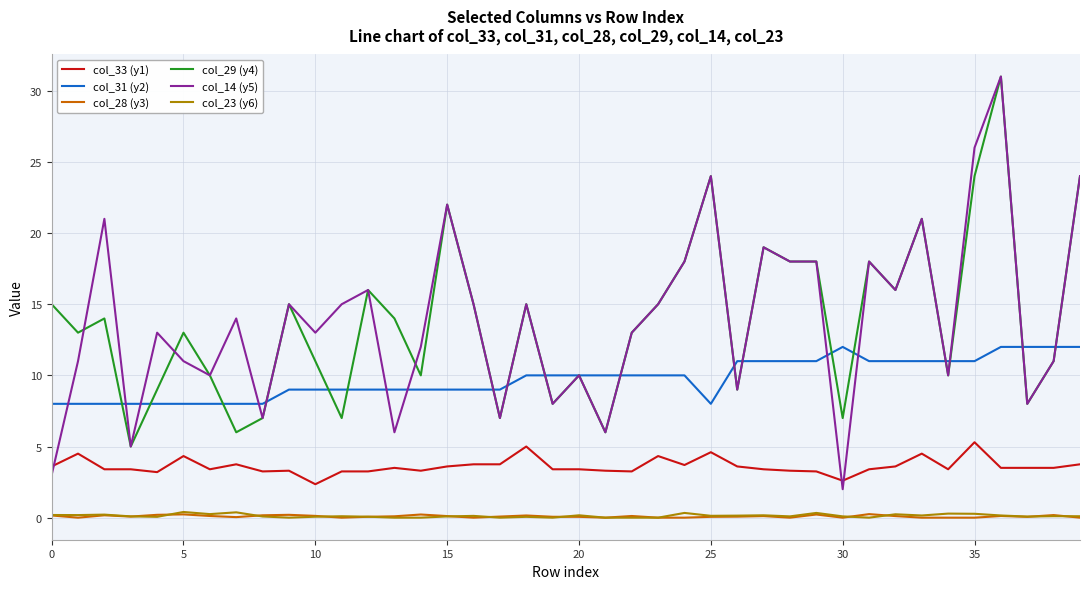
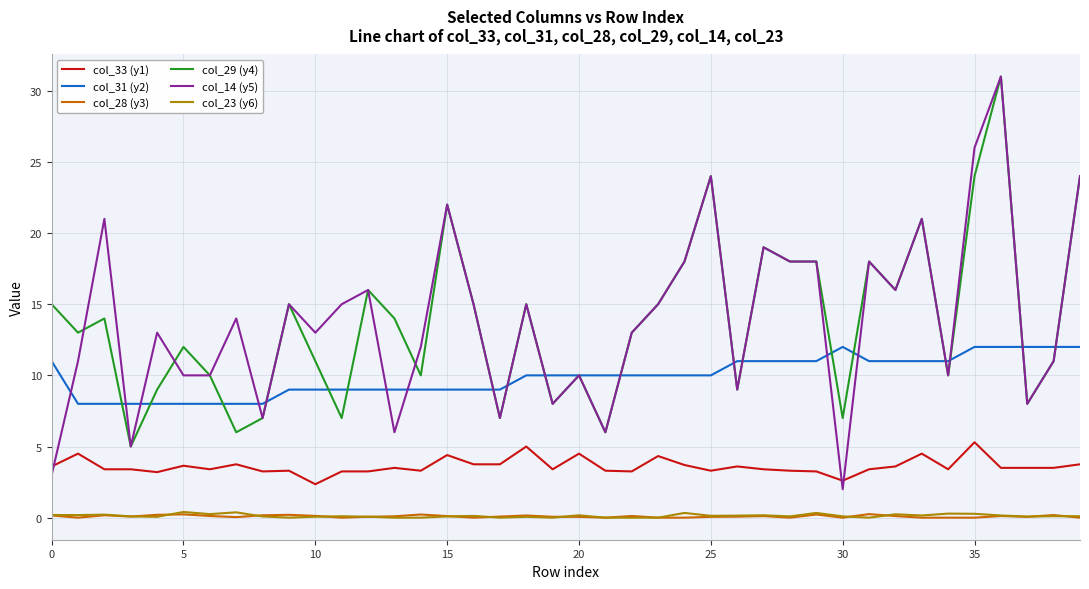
  {
    "col_33 (y1)": {
      "0": 3.6,
-     "5": 4.3,
+     "5": 3.7,
      "10": 2.4,
-     "15": 3.6,
-     "20": 3.4,
-     "25": 4.6,
+     "15": 4.4,
+     "20": 4.5,
+     "25": 3.3,
      "30": 2.6,
      "35": 5.3
    },
    "col_31 (y2)": {
-     "0": 8,
+     "0": 11,
      "5": 8,
      "10": 9,
      "15": 9,
-     "25": 8,
+     "25": 10,
      "30": 12,
-     "35": 11
+     "35": 12
    },
    "col_29 (y4)": {
      "0": 15,
-     "5": 13,
+     "5": 12,
      "10": 11,
      "30": 7,
      "35": 24
    },
    "col_14 (y5)": {
      "0": 3,
-     "5": 11,
+     "5": 10,
      "10": 13,
      "30": 2,
      "35": 26
    }
  }
